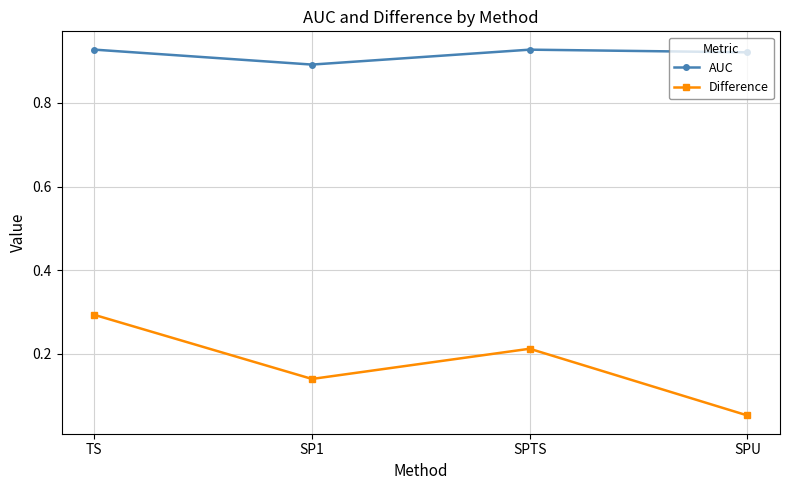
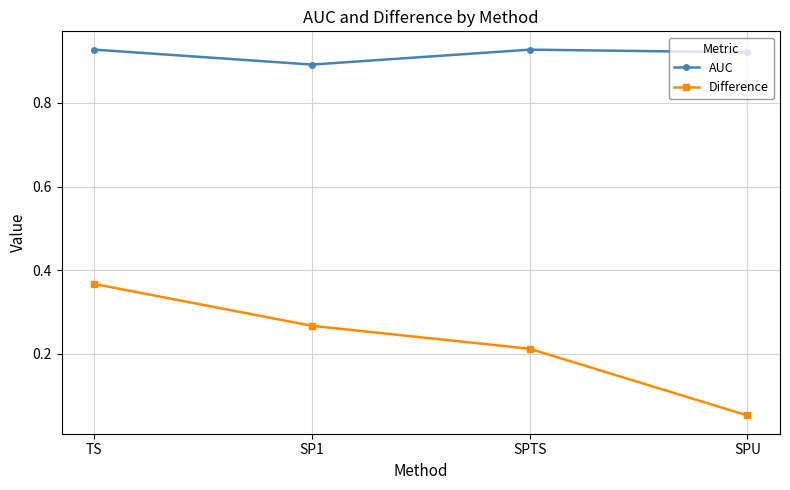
  {
    "AUC": {
      "TS": 0.93,
      "SP1": 0.89,
      "SPTS": 0.93
    },
    "Difference": {
-     "TS": 0.29,
-     "SP1": 0.14,
+     "TS": 0.37,
+     "SP1": 0.27,
      "SPTS": 0.21,
      "SPU": 0.05
    }
  }
